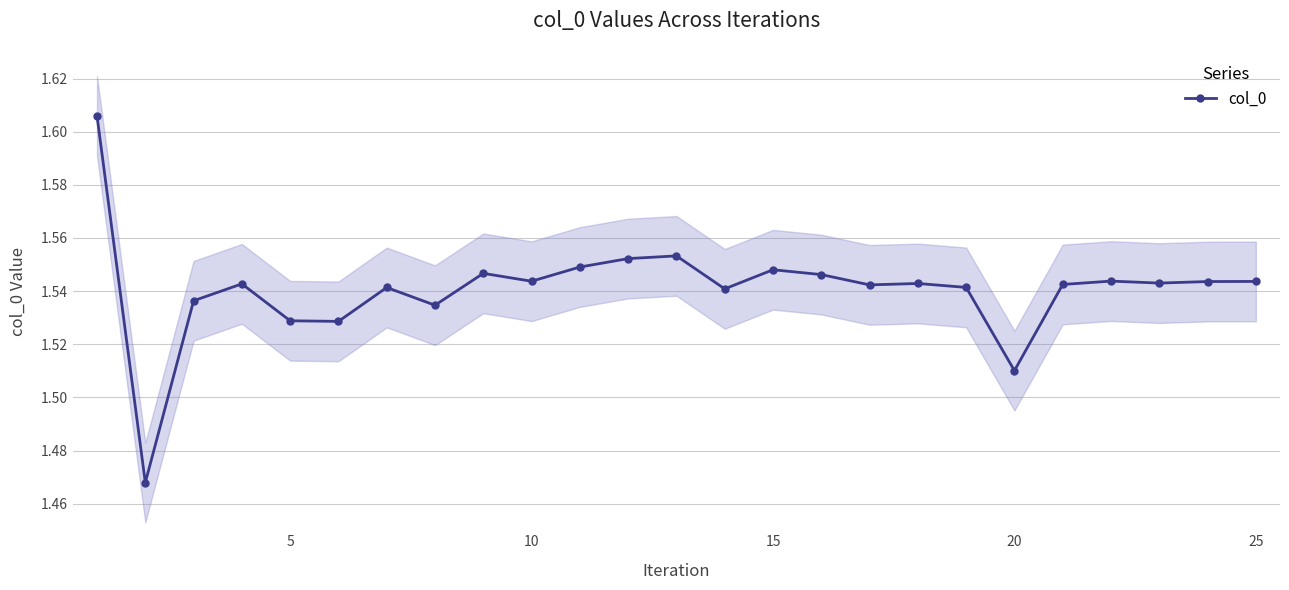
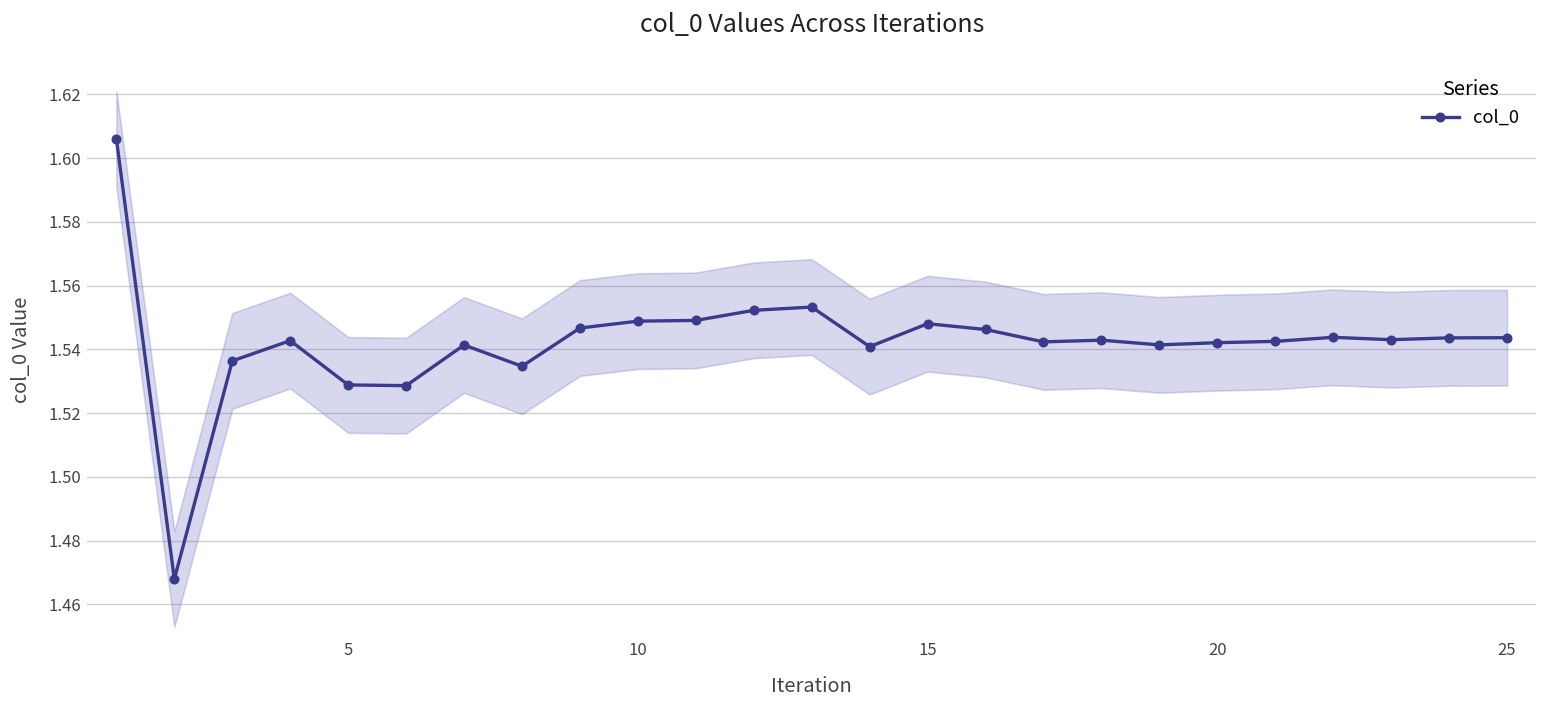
  {
    "col_0": {
      "5": 1.529,
-     "10": 1.544,
+     "10": 1.549,
      "15": 1.548,
-     "20": 1.510,
+     "20": 1.542,
      "25": 1.544
    }
  }
